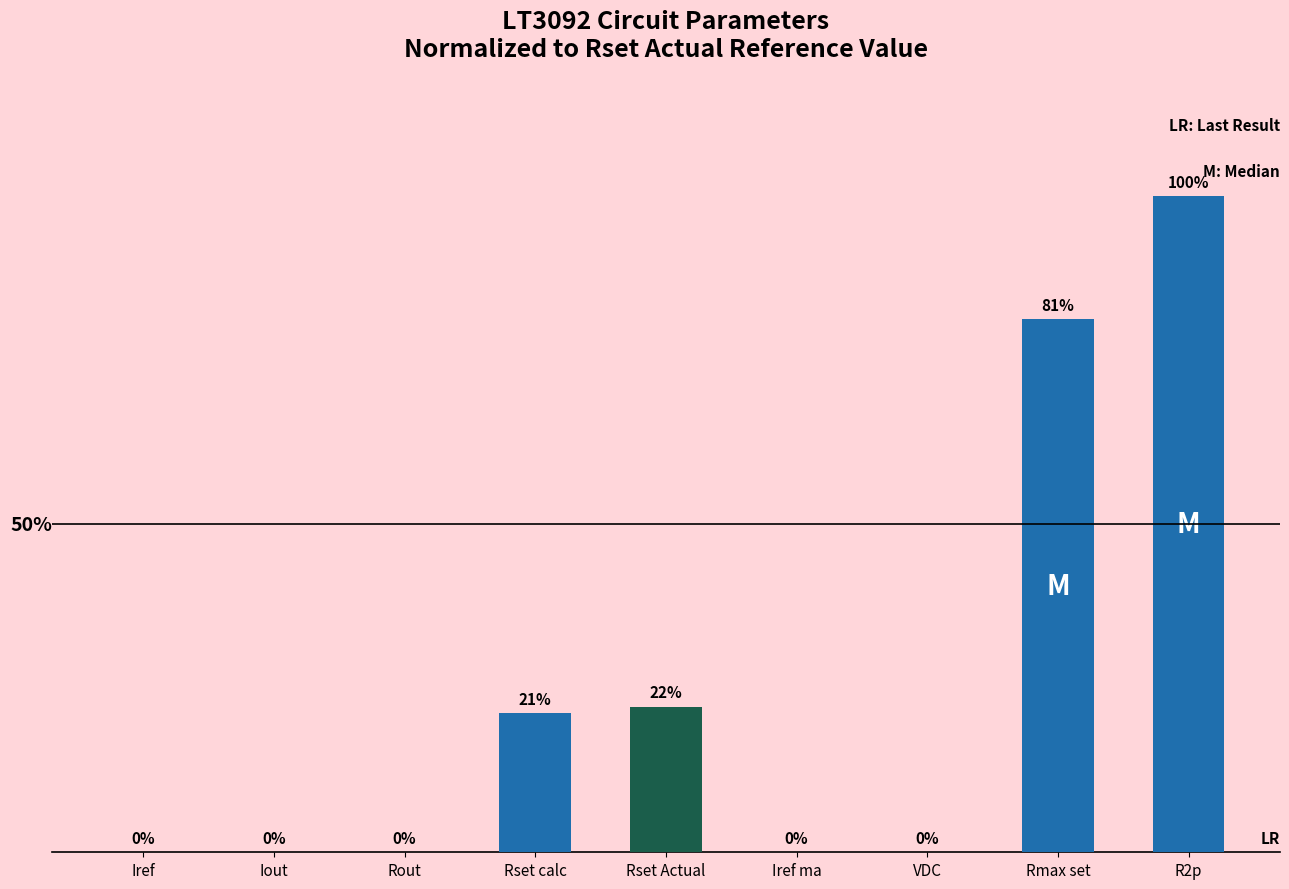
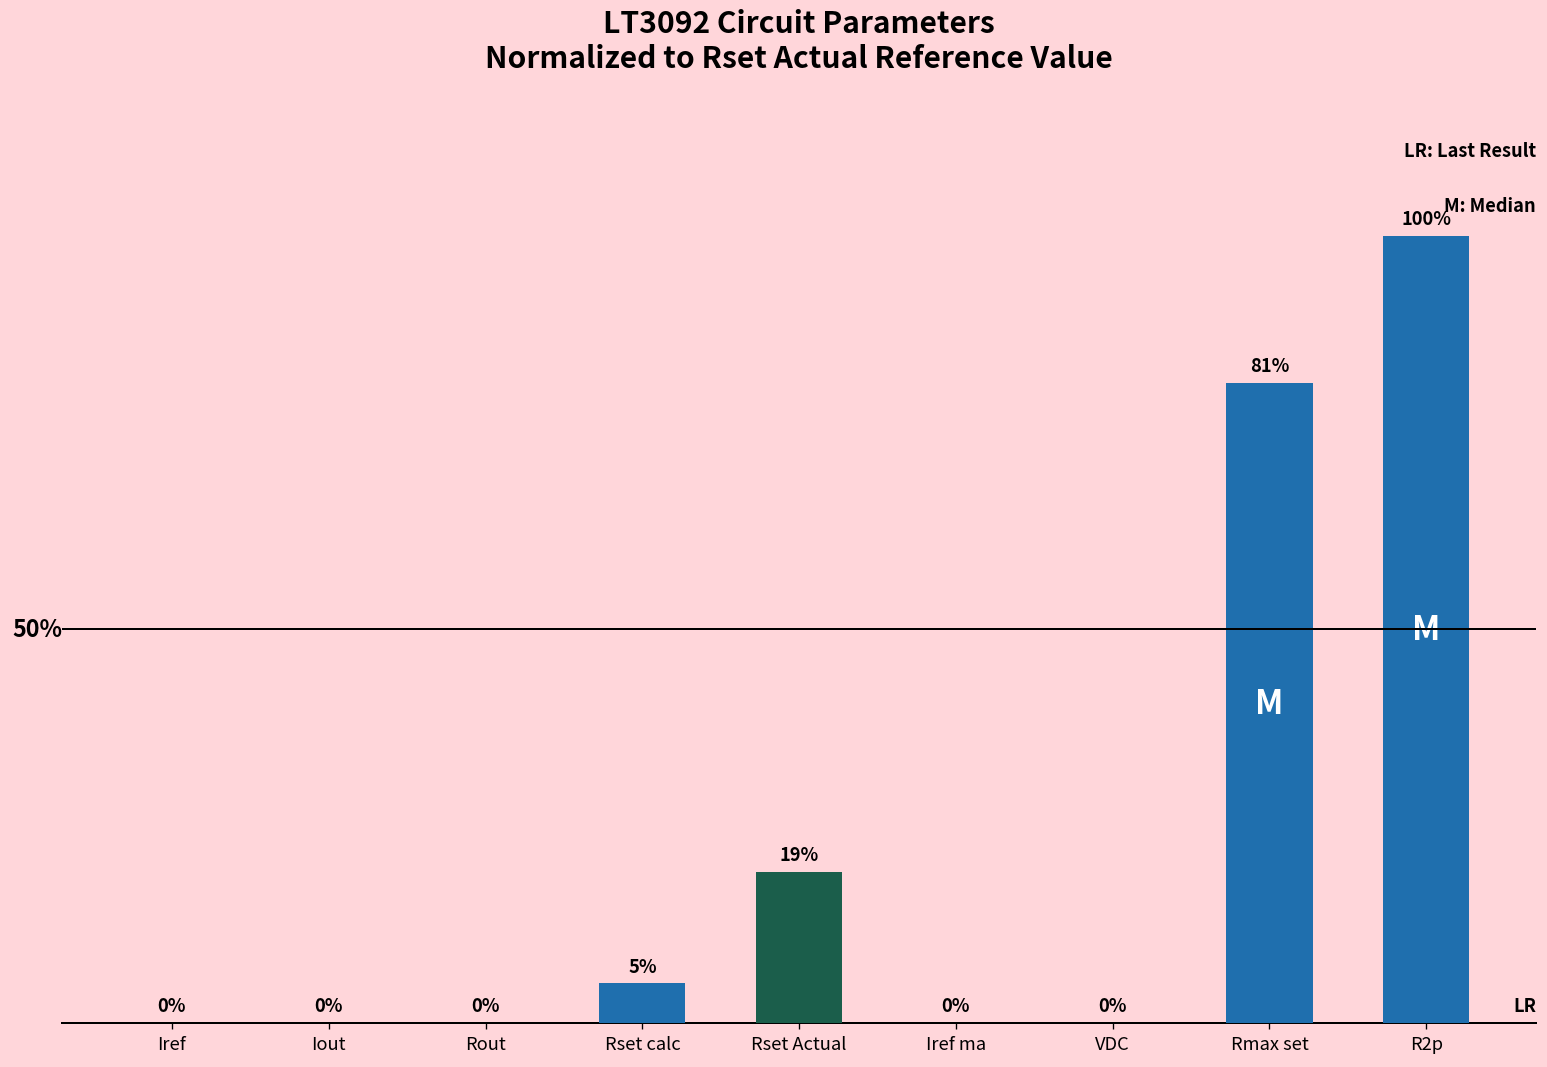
  {
    "Iref": "0%",
    "Iout": "0%",
-   "Rset calc": "21%",
-   "Rset Actual": "22%",
+   "Rset calc": "5%",
+   "Rset Actual": "19%",
    "Rmax set": "81%"
  }
